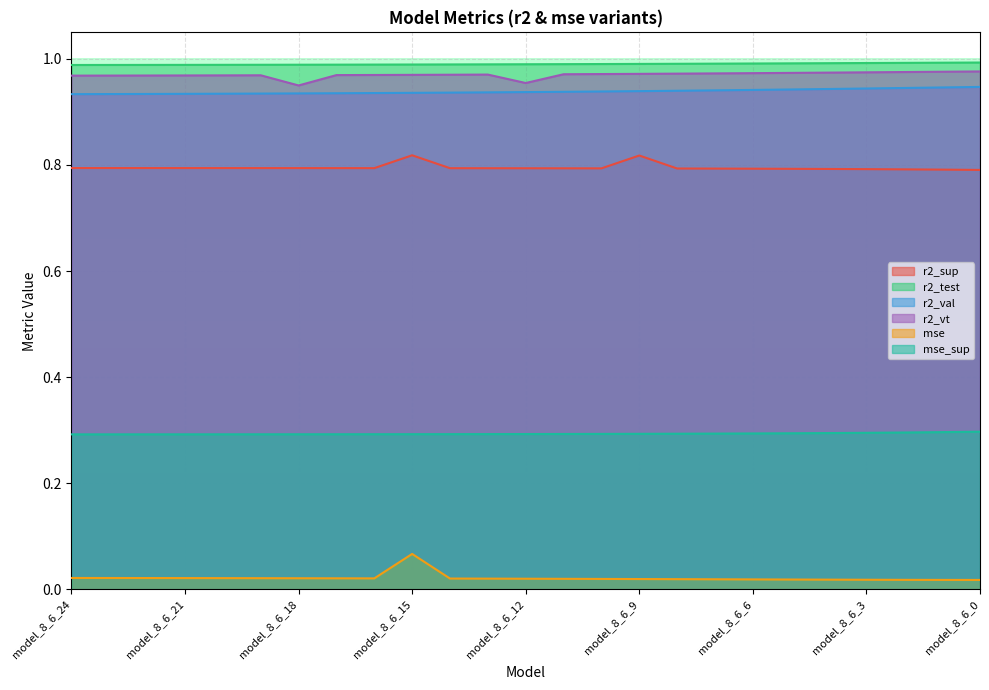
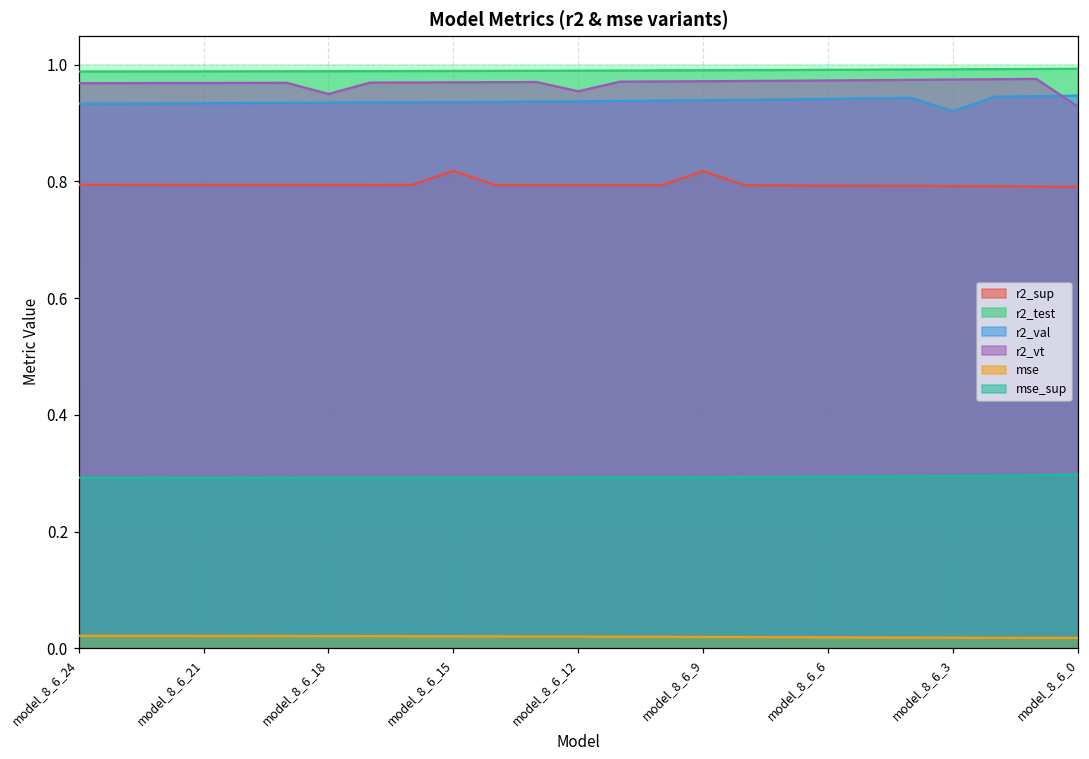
  {
    "r2_sup": {
      "model_8_6_24": 0.79,
      "model_8_6_21": 0.79,
      "model_8_6_18": 0.79,
      "model_8_6_15": 0.82,
      "model_8_6_12": 0.79,
      "model_8_6_9": 0.82,
      "model_8_6_6": 0.79,
      "model_8_6_3": 0.79,
      "model_8_6_0": 0.79
    },
    "r2_val": {
      "model_8_6_24": 0.93,
      "model_8_6_21": 0.93,
      "model_8_6_18": 0.93,
      "model_8_6_15": 0.94,
      "model_8_6_12": 0.94,
      "model_8_6_9": 0.94,
      "model_8_6_6": 0.94,
-     "model_8_6_3": 0.94,
+     "model_8_6_3": 0.92,
      "model_8_6_0": 0.95
    },
    "r2_vt": {
      "model_8_6_24": 0.97,
      "model_8_6_21": 0.97,
      "model_8_6_18": 0.95,
      "model_8_6_15": 0.97,
      "model_8_6_12": 0.95,
      "model_8_6_9": 0.97,
      "model_8_6_6": 0.97,
      "model_8_6_3": 0.97,
-     "model_8_6_0": 0.98
+     "model_8_6_0": 0.93
    },
    "mse": {
      "model_8_6_24": 0.02,
      "model_8_6_21": 0.02,
      "model_8_6_18": 0.02,
-     "model_8_6_15": 0.07,
+     "model_8_6_15": 0.02,
      "model_8_6_12": 0.02,
      "model_8_6_9": 0.02,
      "model_8_6_6": 0.02,
      "model_8_6_3": 0.02,
      "model_8_6_0": 0.02
    }
  }
